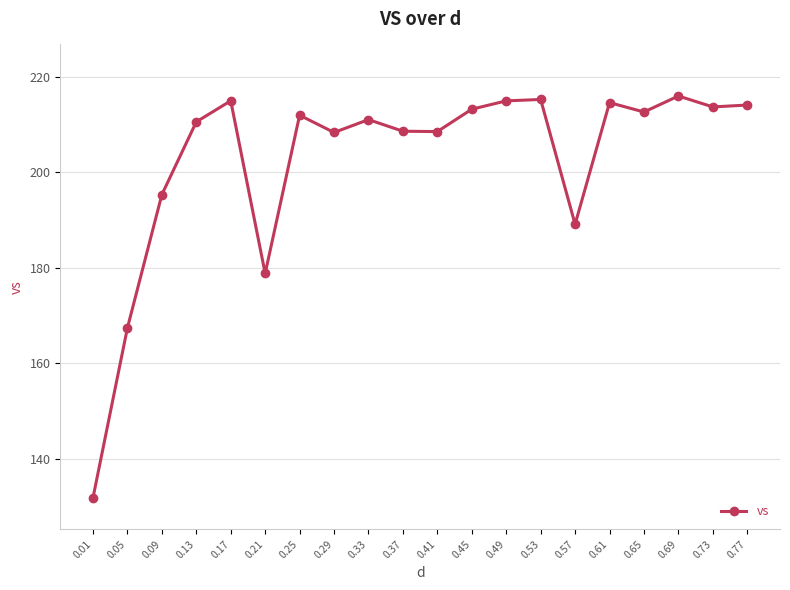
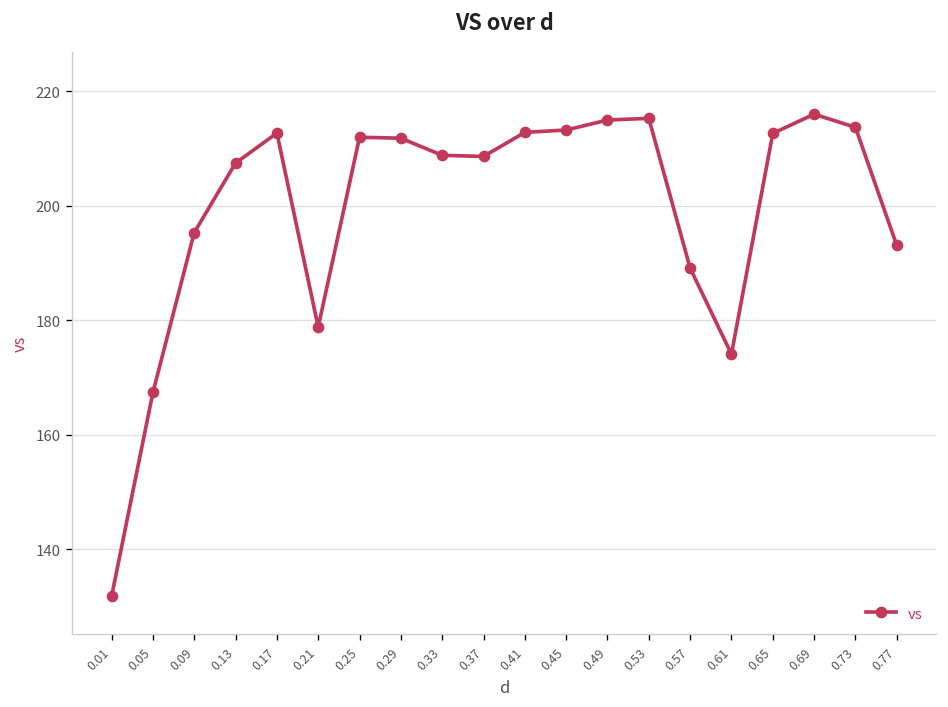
  {
    "0.01": 132,
    "0.05": 167,
    "0.09": 195,
-   "0.13": 211,
-   "0.17": 215,
+   "0.13": 207,
+   "0.17": 213,
    "0.21": 179,
    "0.25": 212,
-   "0.29": 208,
-   "0.33": 211,
+   "0.29": 212,
+   "0.33": 209,
    "0.37": 209,
-   "0.41": 209,
+   "0.41": 213,
    "0.45": 213,
    "0.49": 215,
    "0.53": 215,
    "0.57": 189,
-   "0.61": 215,
+   "0.61": 174,
    "0.65": 213,
    "0.69": 216,
    "0.73": 214,
-   "0.77": 214
+   "0.77": 193
  }
